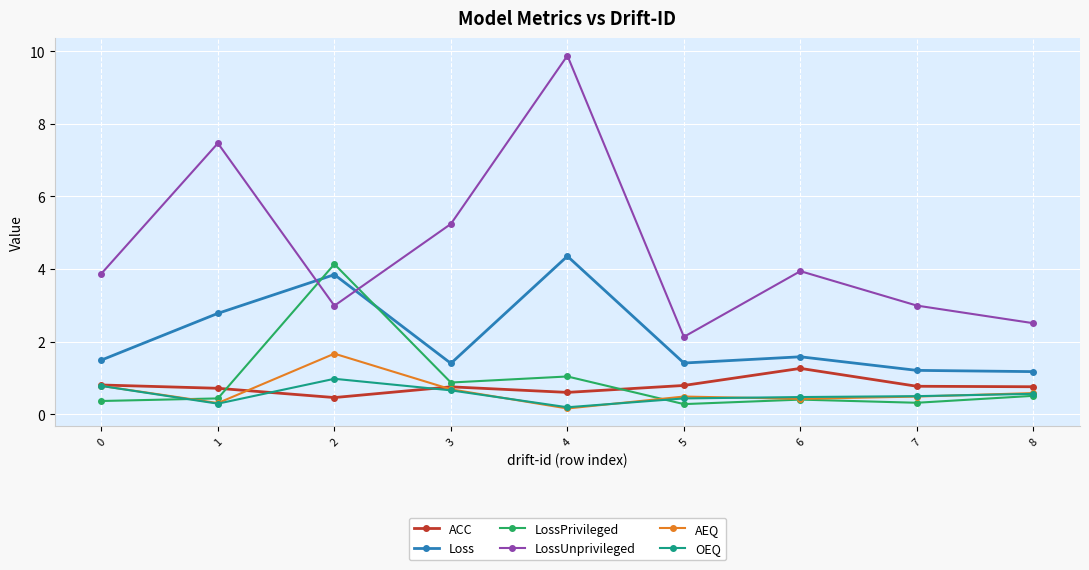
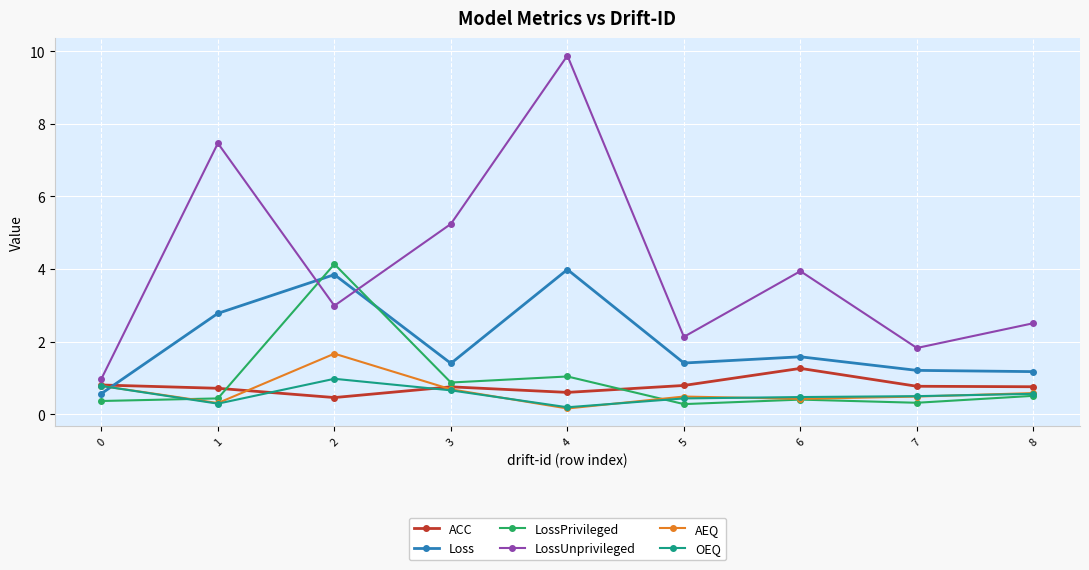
  {
    "ACC": {
      "1": 0.7,
      "2": 0.5,
      "4": 0.6,
      "5": 0.8,
      "6": 1.3,
      "7": 0.8,
      "8": 0.8
    },
    "Loss": {
-     "0": 1.5,
+     "0": 0.6,
      "1": 2.8,
      "2": 3.8,
      "3": 1.4,
-     "4": 4.4,
+     "4": 4.0,
      "5": 1.4,
      "6": 1.6,
      "7": 1.2,
      "8": 1.2
    },
    "LossUnprivileged": {
-     "0": 3.9,
+     "0": 1.0,
      "1": 7.5,
      "2": 3.0,
      "3": 5.2,
      "4": 9.9,
      "5": 2.1,
      "6": 3.9,
-     "7": 3.0,
+     "7": 1.8,
      "8": 2.5
    },
    "AEQ": {
      "2": 1.7
    }
  }
